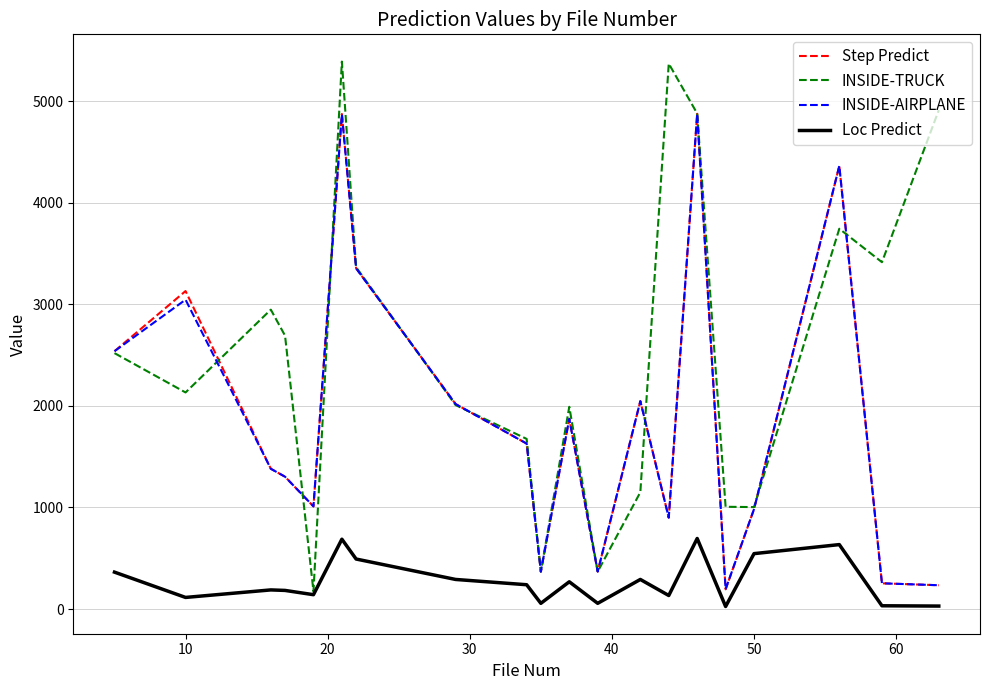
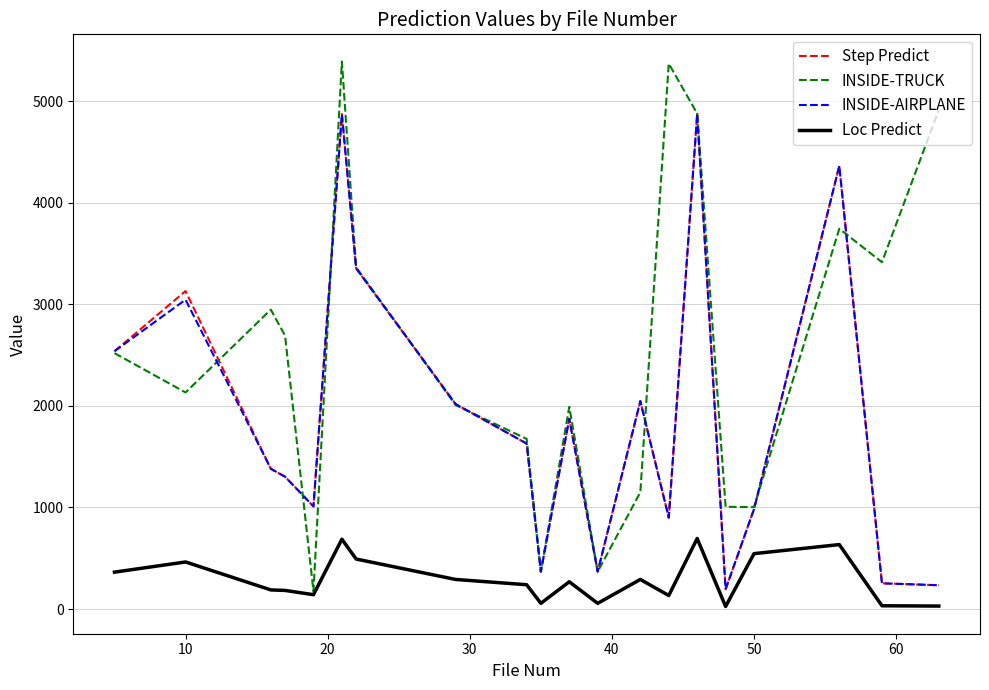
  {
    "Step Predict": {
      "10": 3130
    },
    "INSIDE-TRUCK": {
      "10": 2130
    },
    "INSIDE-AIRPLANE": {
      "10": 3050
    },
    "Loc Predict": {
-     "10": 120,
+     "10": 460,
      "50": 550
    }
  }
